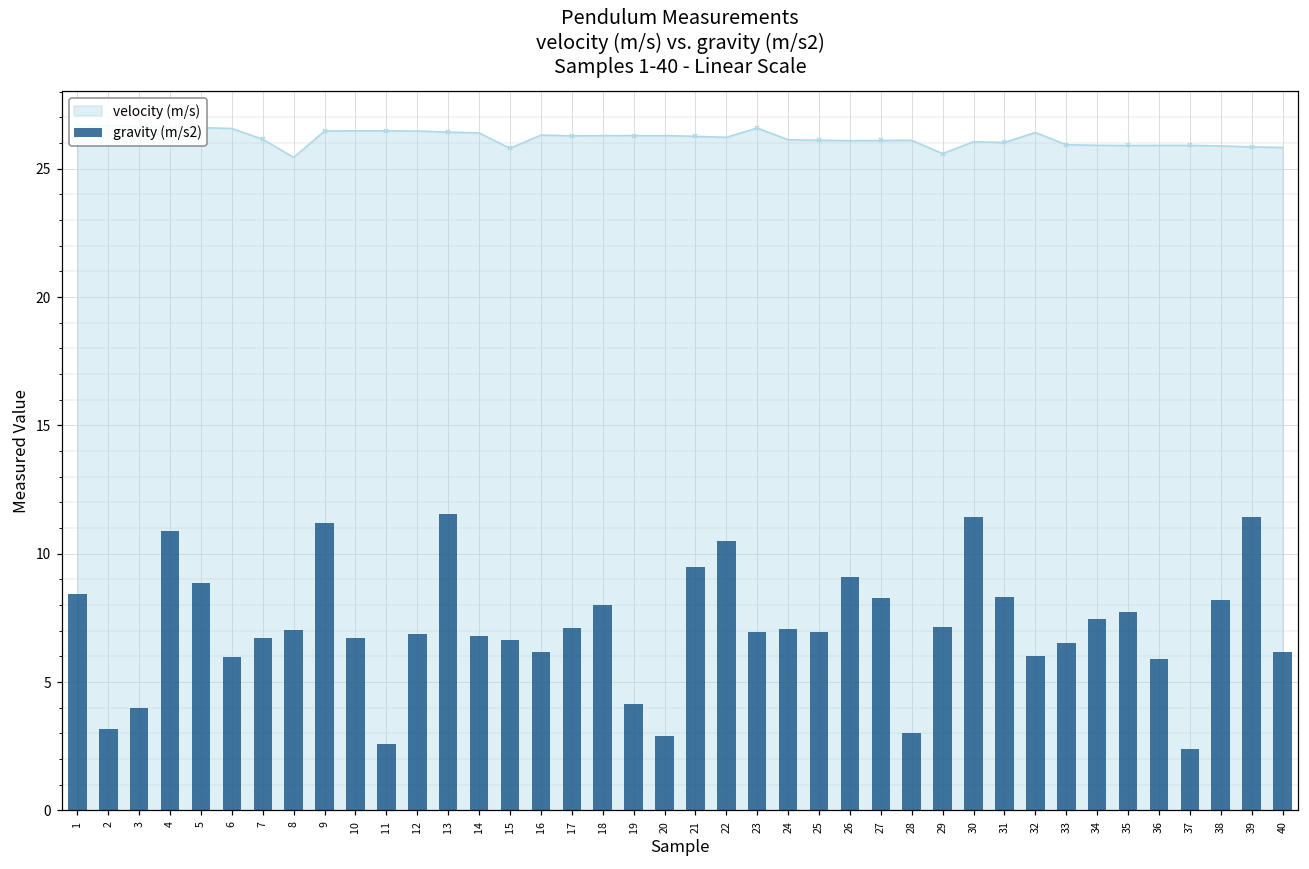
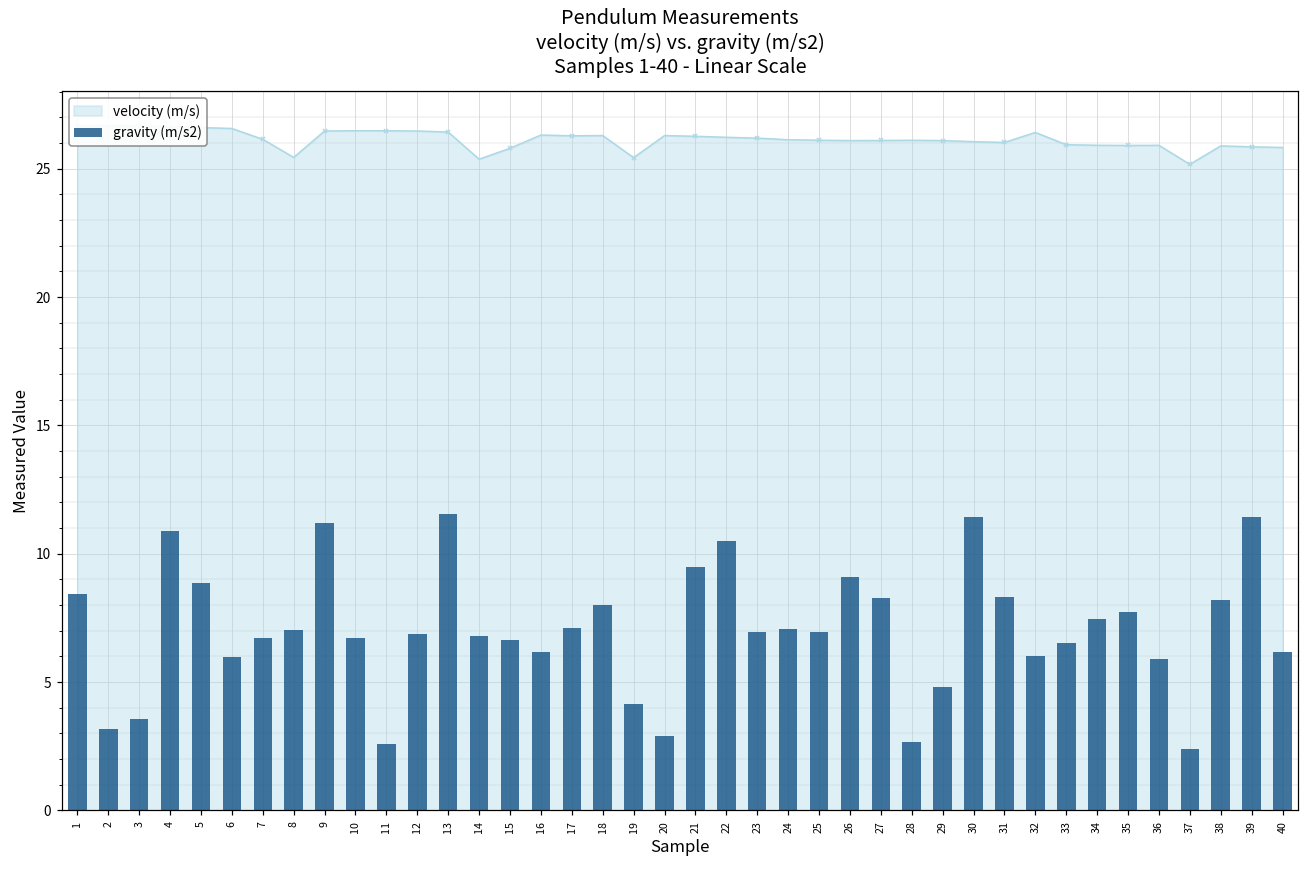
  {
    "gravity (m/s2)": {
      "1": 8.4,
      "2": 3.2,
-     "3": 4.0,
+     "3": 3.6,
      "4": 10.9,
      "5": 8.9,
      "6": 6.0,
      "7": 6.7,
      "8": 7.0,
      "9": 11.2,
      "10": 6.7,
      "11": 2.6,
      "12": 6.9,
      "13": 11.6,
      "14": 6.8,
      "15": 6.6,
      "16": 6.2,
      "17": 7.1,
      "18": 8.0,
      "19": 4.1,
      "20": 2.9,
      "21": 9.5,
      "22": 10.5,
      "23": 6.9,
      "24": 7.1,
      "25": 6.9,
      "26": 9.1,
      "27": 8.3,
-     "28": 3.0,
-     "29": 7.2,
+     "28": 2.7,
+     "29": 4.8,
      "30": 11.4,
      "31": 8.3,
      "32": 6.0,
      "33": 6.5,
      "34": 7.5,
      "35": 7.7,
      "36": 5.9,
      "37": 2.4,
      "38": 8.2,
      "39": 11.4,
      "40": 6.2
    },
    "velocity (m/s)": {
      "6": 26.6,
      "7": 26.1,
      "8": 25.4,
      "9": 26.5,
      "10": 26.5,
      "11": 26.5,
      "12": 26.5,
      "13": 26.4,
-     "14": 26.4,
+     "14": 25.4,
      "15": 25.8,
      "16": 26.3,
      "17": 26.3,
      "18": 26.3,
-     "19": 26.3,
+     "19": 25.4,
      "20": 26.3,
      "21": 26.3,
      "22": 26.2,
-     "23": 26.6,
+     "23": 26.2,
      "24": 26.1,
      "25": 26.1,
      "26": 26.1,
      "27": 26.1,
      "28": 26.1,
-     "29": 25.6,
+     "29": 26.1,
      "30": 26.1,
      "31": 26.0,
      "32": 26.4,
      "33": 25.9,
      "34": 25.9,
      "35": 25.9,
      "36": 25.9,
-     "37": 25.9,
+     "37": 25.2,
      "38": 25.9,
      "39": 25.9,
      "40": 25.8
    }
  }
